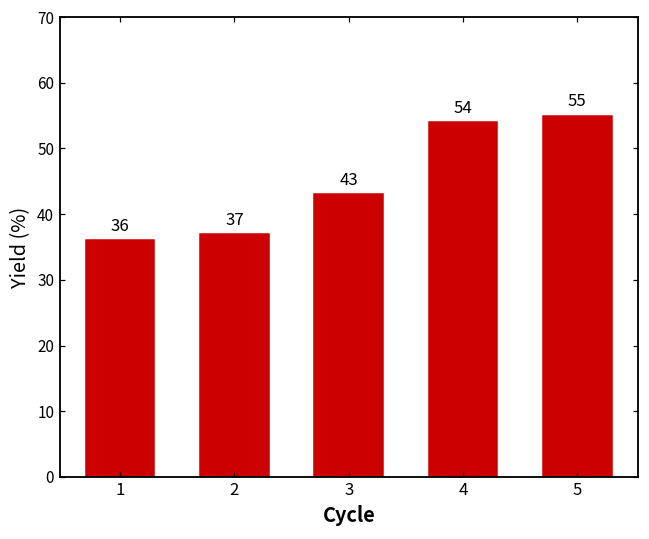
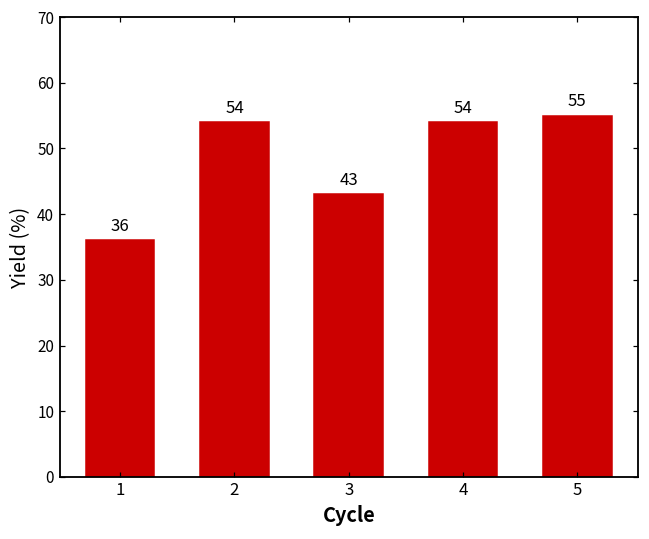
  {
    "1": 36,
-   "2": 37,
+   "2": 54,
    "3": 43,
    "4": 54,
    "5": 55
  }
